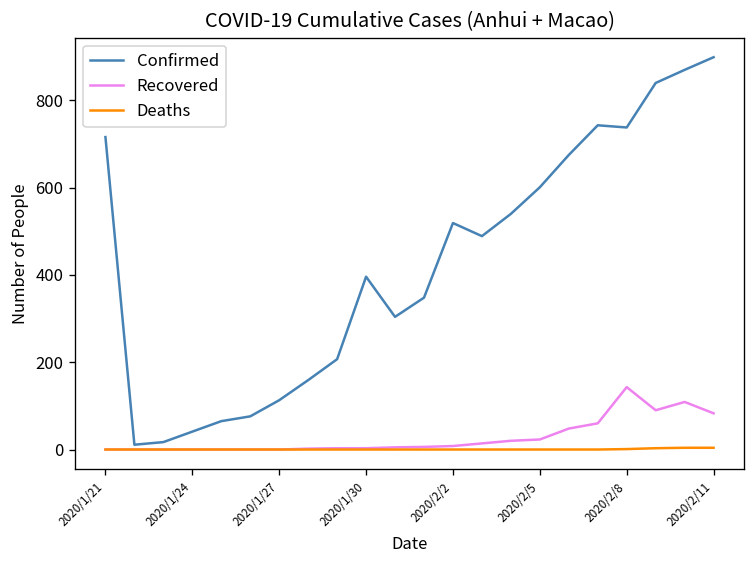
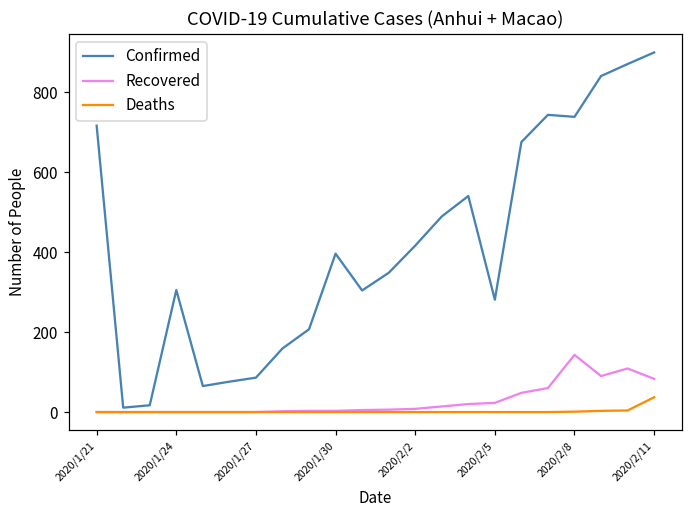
  {
    "Confirmed": {
      "2020/1/21": 720,
-     "2020/1/24": 40,
-     "2020/1/27": 110,
+     "2020/1/24": 310,
+     "2020/1/27": 90,
      "2020/1/30": 400,
-     "2020/2/2": 520,
-     "2020/2/5": 600,
+     "2020/2/2": 420,
+     "2020/2/5": 280,
      "2020/2/8": 740,
      "2020/2/11": 900
    },
    "Recovered": {
      "2020/2/2": 10,
      "2020/2/5": 20,
      "2020/2/8": 140,
      "2020/2/11": 80
    },
    "Deaths": {
      "2020/2/2": 0,
      "2020/2/5": 0,
      "2020/2/8": 0,
-     "2020/2/11": 0
+     "2020/2/11": 40
    }
  }
